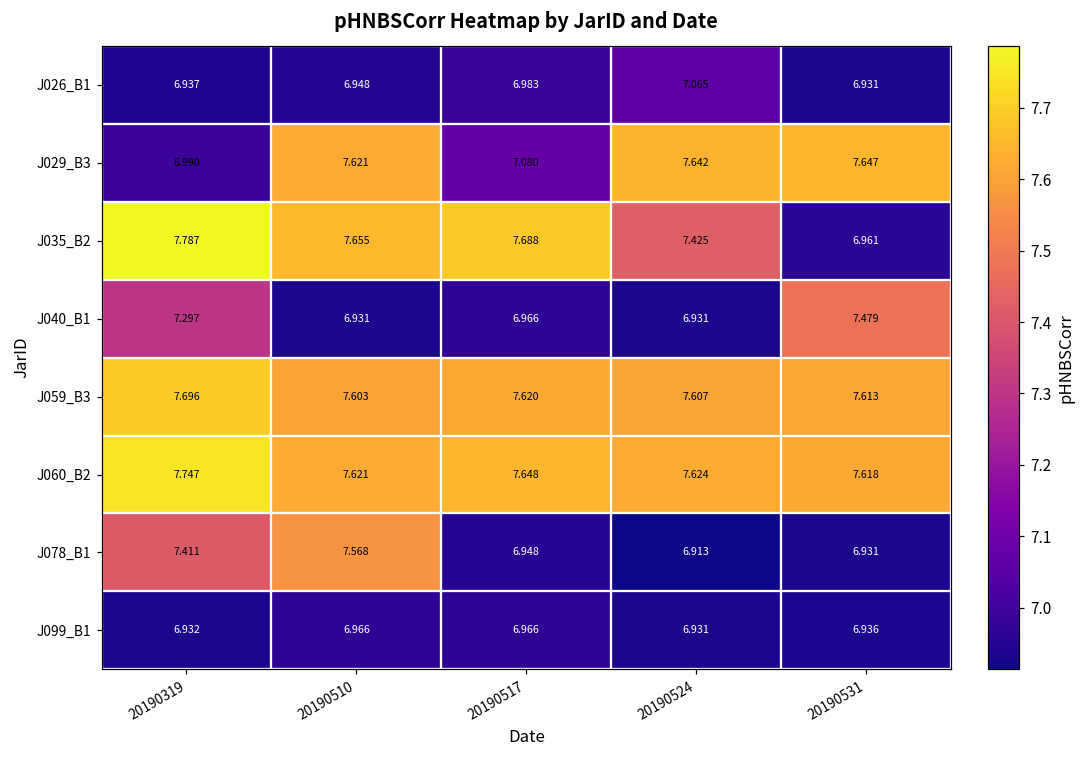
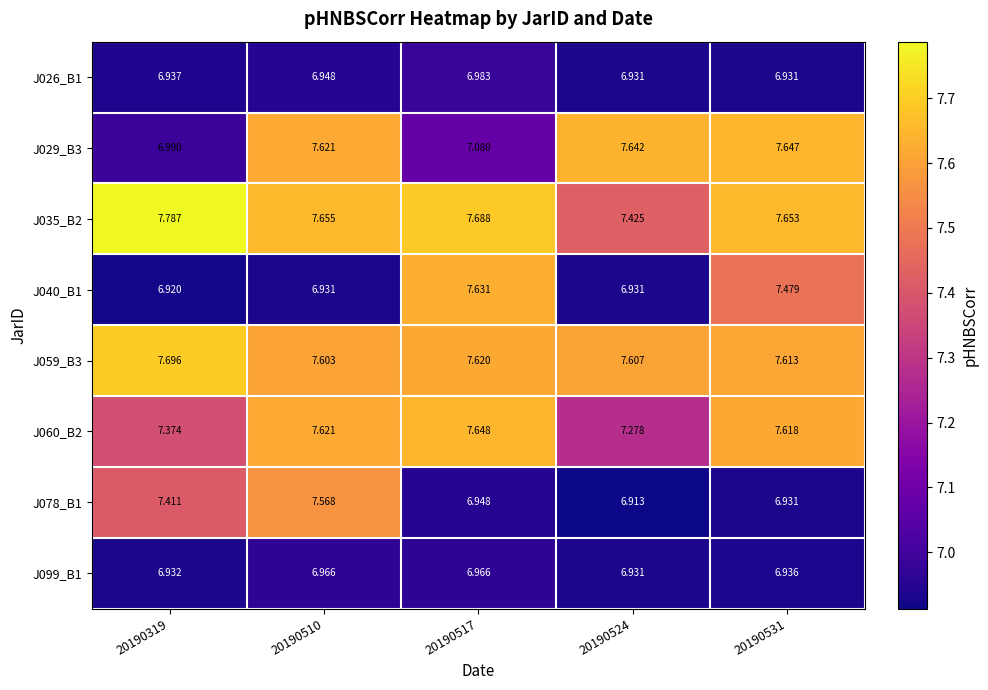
  {
    "J026_B1": {
      "20190319": 6.937,
      "20190510": 6.948,
      "20190517": 6.983,
-     "20190524": 7.065,
+     "20190524": 6.931,
      "20190531": 6.931
    },
    "J029_B3": {
      "20190319": 6.990,
      "20190510": 7.621,
      "20190517": 7.080,
      "20190524": 7.642,
      "20190531": 7.647
    },
    "J035_B2": {
      "20190319": 7.787,
      "20190510": 7.655,
      "20190517": 7.688,
      "20190524": 7.425,
-     "20190531": 6.961
+     "20190531": 7.653
    },
    "J040_B1": {
-     "20190319": 7.297,
+     "20190319": 6.920,
      "20190510": 6.931,
-     "20190517": 6.966,
+     "20190517": 7.631,
      "20190524": 6.931,
      "20190531": 7.479
    },
    "J059_B3": {
      "20190319": 7.696,
      "20190510": 7.603,
      "20190517": 7.620,
      "20190524": 7.607,
      "20190531": 7.613
    },
    "J060_B2": {
-     "20190319": 7.747,
+     "20190319": 7.374,
      "20190510": 7.621,
      "20190517": 7.648,
-     "20190524": 7.624,
+     "20190524": 7.278,
      "20190531": 7.618
    },
    "J078_B1": {
      "20190319": 7.411,
      "20190510": 7.568,
      "20190517": 6.948,
      "20190524": 6.913,
      "20190531": 6.931
    },
    "J099_B1": {
      "20190319": 6.932,
      "20190510": 6.966,
      "20190517": 6.966,
      "20190524": 6.931,
      "20190531": 6.936
    }
  }
